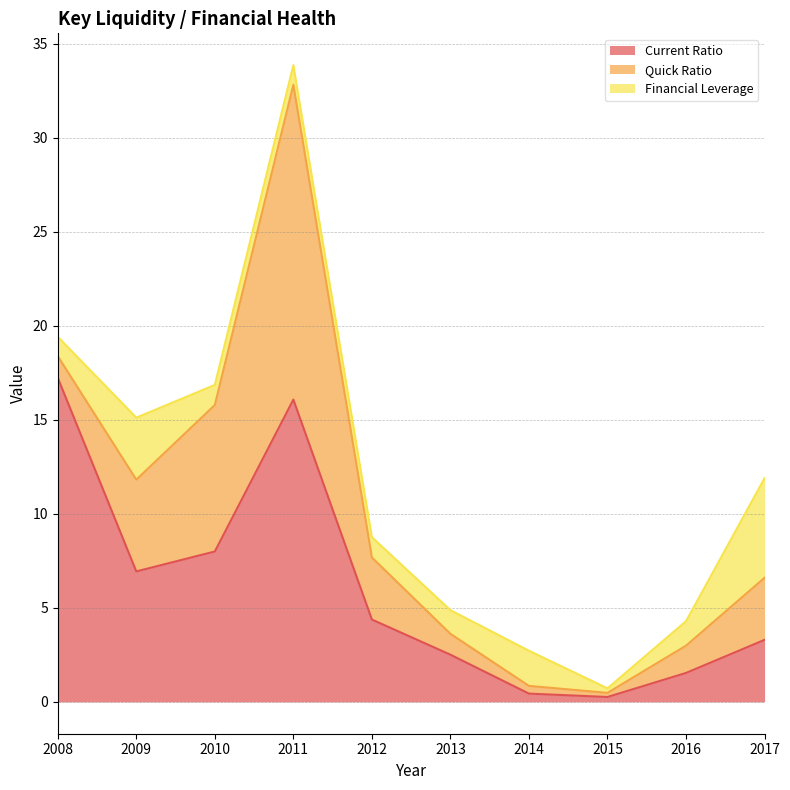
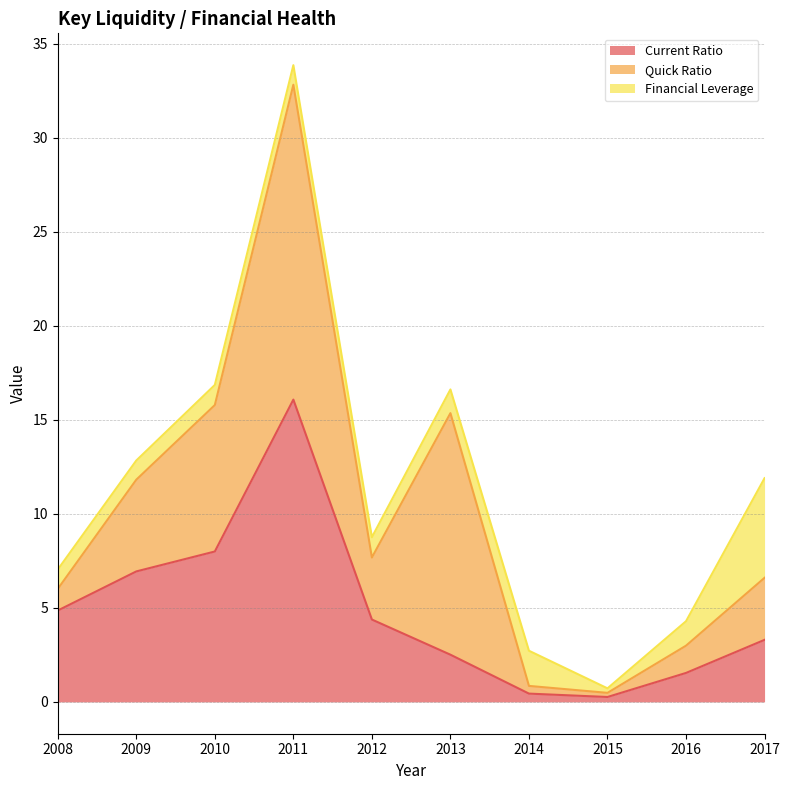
  {
    "Current Ratio": {
-     "2008": 17.2,
+     "2008": 4.9,
      "2009": 6.9,
      "2010": 8.0,
      "2011": 16.1,
      "2012": 4.4,
      "2013": 2.5,
      "2014": 0.4,
      "2015": 0.3,
      "2016": 1.5,
      "2017": 3.3
    },
    "Quick Ratio": {
      "2008": 1.1,
      "2009": 4.9,
      "2010": 7.8,
      "2011": 16.8,
      "2012": 3.3,
-     "2013": 1.1,
+     "2013": 12.9,
      "2014": 0.4,
      "2015": 0.2,
      "2016": 1.5,
      "2017": 3.3
    },
    "Financial Leverage": {
      "2008": 1.0,
-     "2009": 3.3,
+     "2009": 1.0,
      "2010": 1.1,
      "2011": 1.0,
      "2012": 1.1,
      "2013": 1.3,
      "2014": 1.9,
      "2015": 0.2,
      "2016": 1.3,
      "2017": 5.3
    }
  }
